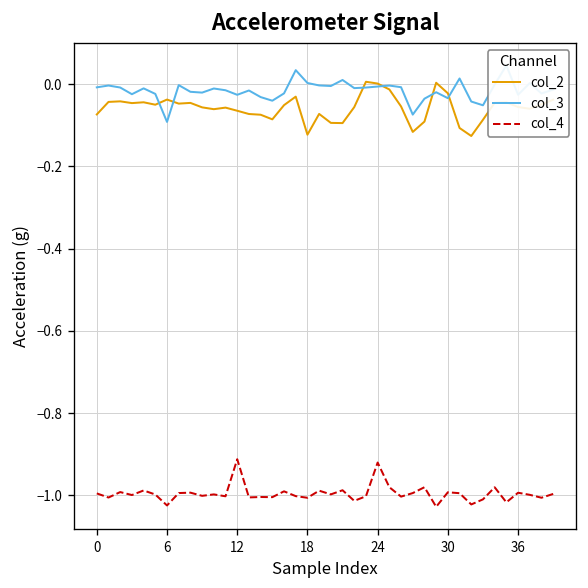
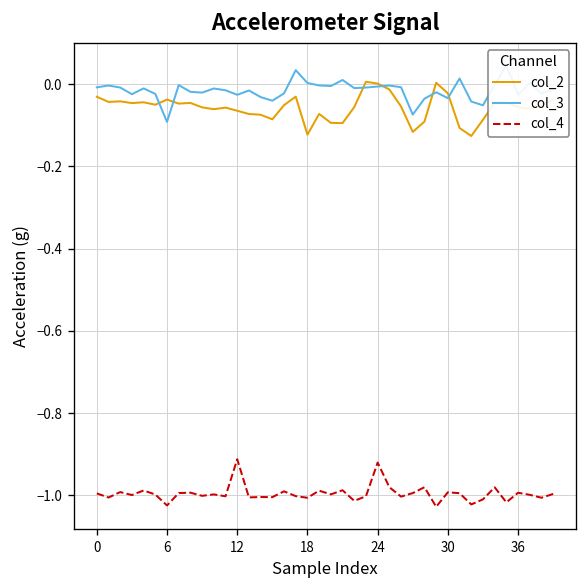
  {
    "col_2": {
-     "0": -0.07,
+     "0": -0.03,
      "6": -0.04,
      "12": -0.06,
      "18": -0.12,
      "30": -0.02
    },
    "col_3": {
      "0": -0.01,
      "6": -0.09,
      "12": -0.03,
      "18": 0.00,
      "30": -0.03
    },
    "col_4": {
      "0": -1.00,
      "6": -1.02,
      "12": -0.91,
      "18": -1.01,
      "24": -0.92,
      "30": -0.99,
      "36": -0.99
    }
  }
